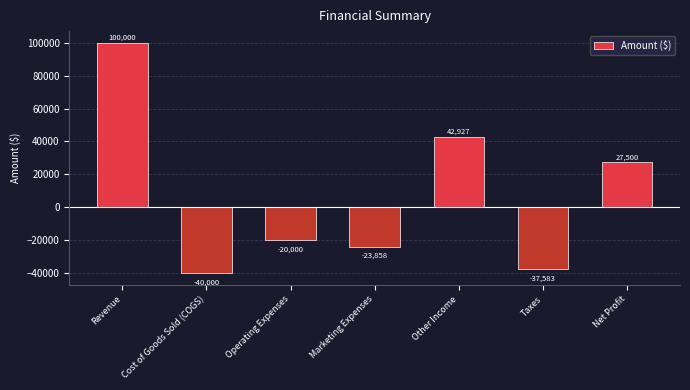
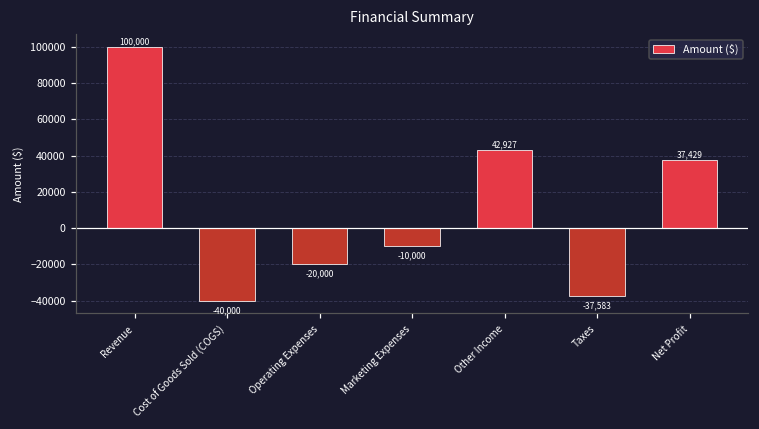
  {
    "Revenue": "100,000",
    "Cost of Goods Sold (COGS)": "-40,000",
    "Operating Expenses": "-20,000",
-   "Marketing Expenses": "-23,858",
+   "Marketing Expenses": "-10,000",
    "Other Income": "42,927",
    "Taxes": "-37,583",
-   "Net Profit": "27,500"
+   "Net Profit": "37,429"
  }
